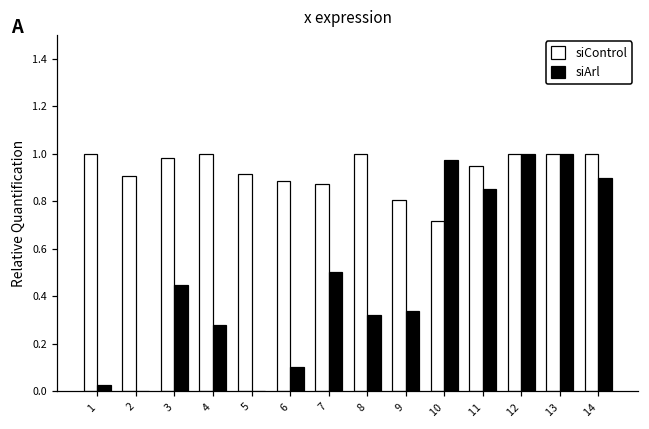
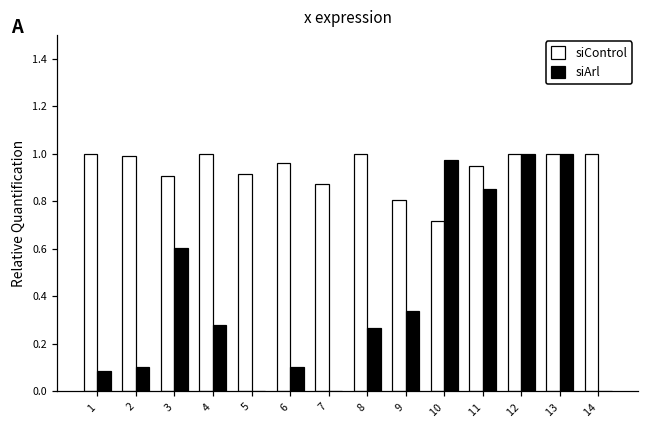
  {
    "siControl": {
      "1": 1.00,
-     "2": 0.91,
-     "3": 0.98,
+     "2": 0.99,
+     "3": 0.91,
      "4": 1.00,
      "5": 0.92,
-     "6": 0.89,
+     "6": 0.96,
      "7": 0.87,
      "8": 1.00,
      "9": 0.81,
      "10": 0.72,
      "11": 0.95,
      "12": 1.00,
      "13": 1.00,
      "14": 1.00
    },
    "siArl": {
-     "1": 0.02,
-     "2": 0.0,
-     "3": 0.45,
+     "1": 0.08,
+     "2": 0.1,
+     "3": 0.60,
      "4": 0.28,
      "5": 0.00,
      "6": 0.10,
-     "7": 0.5,
-     "8": 0.32,
+     "7": 0.0,
+     "8": 0.27,
      "9": 0.34,
      "10": 0.97,
      "11": 0.85,
      "12": 1.00,
      "13": 1.00,
-     "14": 0.9
+     "14": 0.0
    }
  }
